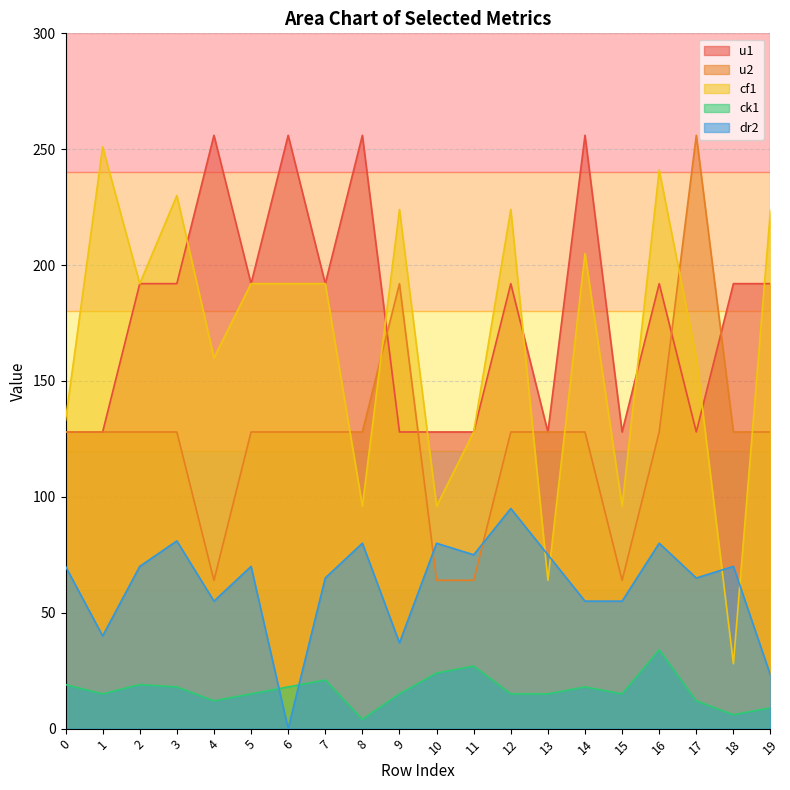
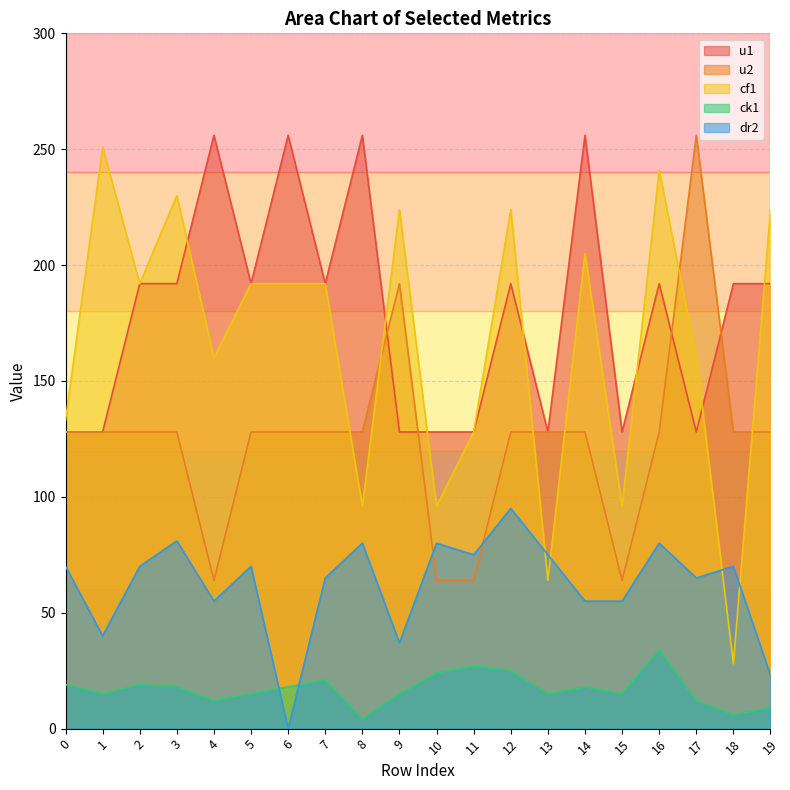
  {
    "cf1": {
      "0": 133,
      "1": 251,
      "3": 230,
      "4": 160,
      "6": 192,
      "8": 96,
      "9": 224,
      "10": 96,
      "12": 224,
      "13": 64,
      "14": 205,
      "15": 96,
      "16": 241,
      "17": 160,
      "18": 28,
      "19": 224
    },
    "ck1": {
      "0": 19,
      "1": 15,
      "2": 19,
      "3": 18,
      "4": 12,
      "5": 15,
      "6": 18,
      "7": 21,
      "8": 4,
      "9": 15,
      "10": 24,
      "11": 27,
-     "12": 15,
+     "12": 25,
      "13": 15,
      "14": 18,
      "15": 15,
      "16": 34,
      "17": 12,
      "18": 6,
      "19": 9
    },
    "dr2": {
      "0": 70,
      "1": 40,
      "2": 70,
      "3": 81,
      "4": 55,
      "5": 70,
      "6": 0,
      "7": 65,
      "8": 80,
      "9": 37,
      "10": 80,
      "11": 75,
      "12": 95,
      "13": 75,
      "14": 55,
      "15": 55,
      "16": 80,
      "17": 65,
      "18": 70,
      "19": 23
    }
  }
